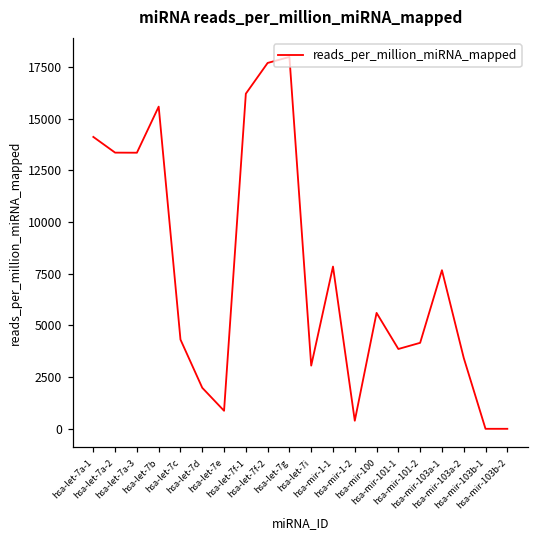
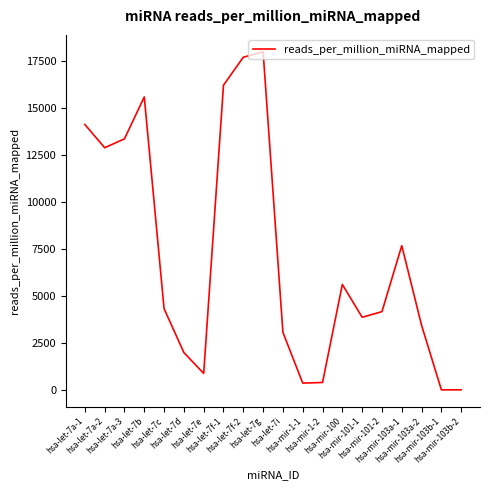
  {
    "hsa-let-7a-1": 14100,
-   "hsa-let-7a-2": 13400,
+   "hsa-let-7a-2": 12900,
    "hsa-let-7a-3": 13300,
    "hsa-let-7b": 15600,
    "hsa-let-7c": 4300,
    "hsa-let-7d": 2000,
    "hsa-let-7e": 900,
    "hsa-let-7f-1": 16200,
    "hsa-let-7f-2": 17700,
    "hsa-let-7i": 3100,
-   "hsa-mir-1-1": 7800,
+   "hsa-mir-1-1": 400,
    "hsa-mir-1-2": 400,
    "hsa-mir-100": 5600,
    "hsa-mir-101-1": 3900,
    "hsa-mir-101-2": 4200,
    "hsa-mir-103a-1": 7700,
    "hsa-mir-103a-2": 3400,
    "hsa-mir-103b-1": 0,
    "hsa-mir-103b-2": 0
  }
